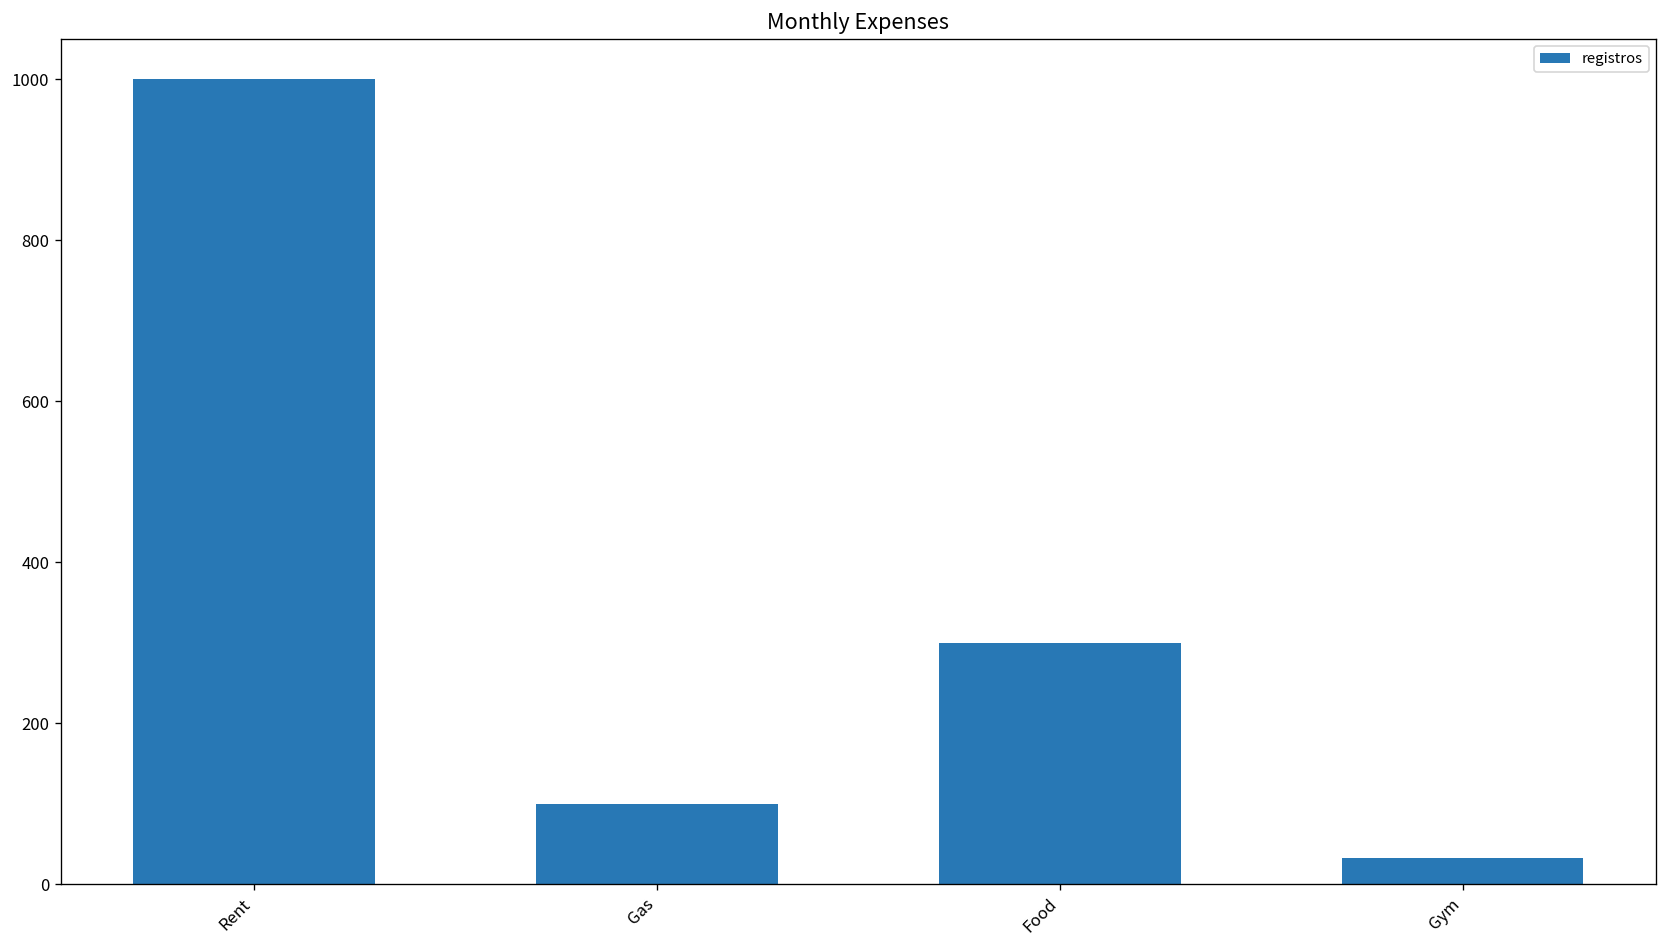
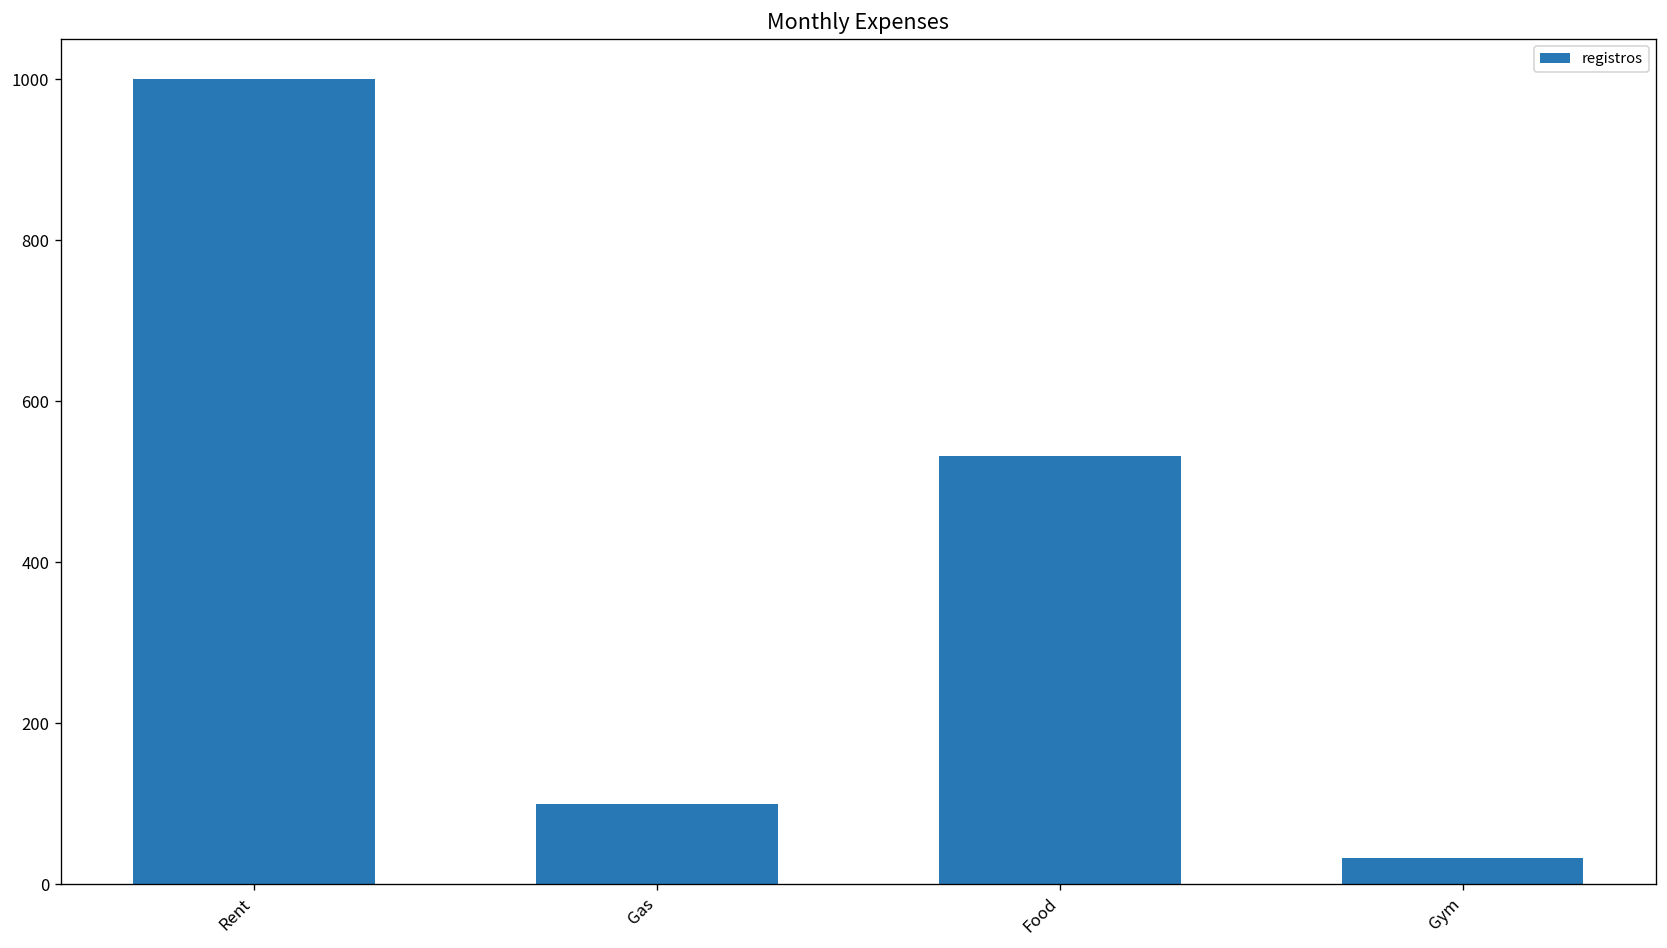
  {
    "Rent": 1000,
    "Gas": 100,
-   "Food": 300,
+   "Food": 530,
    "Gym": 30
  }
